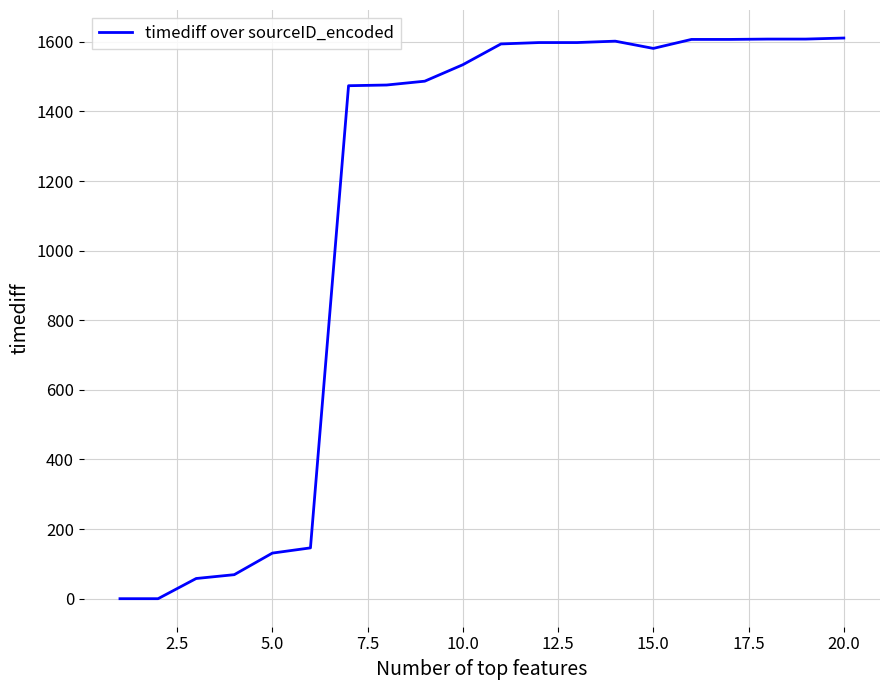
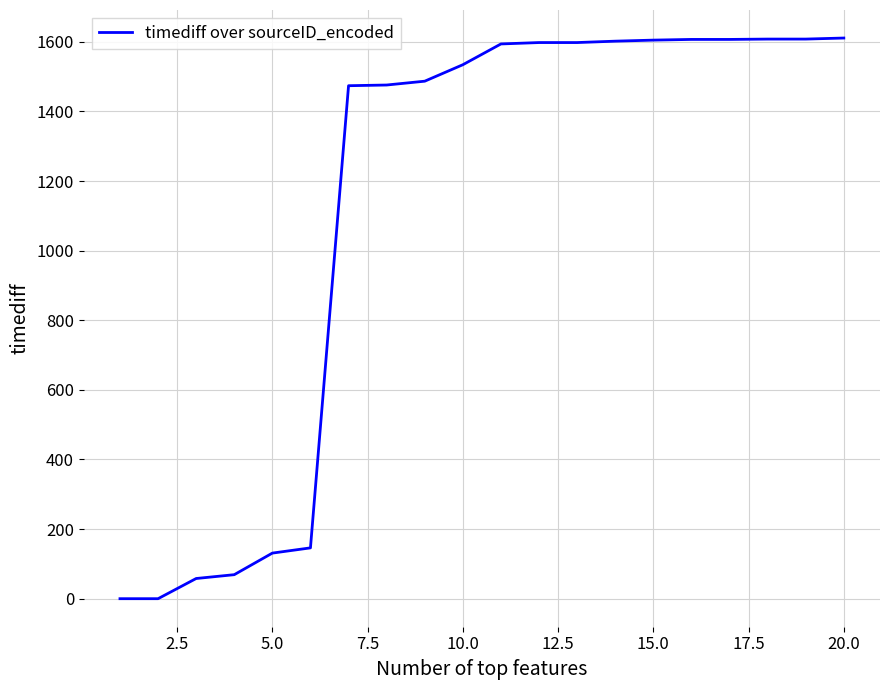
  {
    "5.0": 130,
    "10.0": 1530,
-   "15.0": 1580,
+   "15.0": 1610,
    "20.0": 1610
  }
